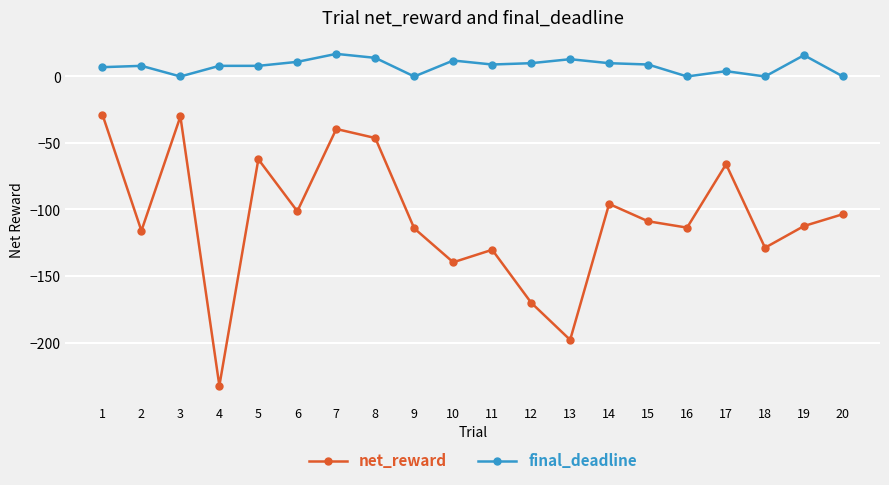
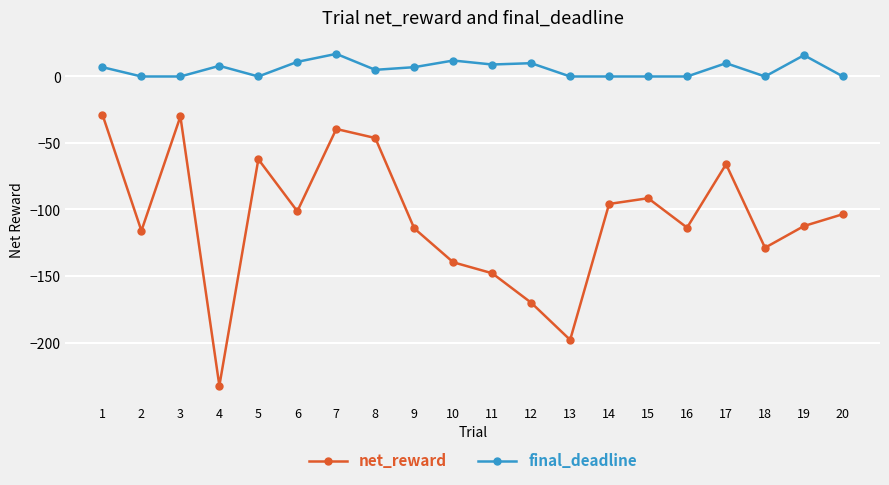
  {
    "net_reward": {
      "1": -29,
      "2": -116,
      "3": -30,
      "4": -232,
      "5": -62,
      "6": -101,
      "7": -39,
      "8": -46,
      "9": -114,
      "10": -140,
-     "11": -130,
+     "11": -148,
      "12": -170,
      "13": -198,
      "14": -96,
-     "15": -109,
+     "15": -92,
      "16": -114,
      "17": -66,
      "18": -129,
      "19": -112,
      "20": -104
    },
    "final_deadline": {
      "1": 7,
-     "2": 8,
+     "2": 0,
      "3": 0,
      "4": 8,
-     "5": 8,
+     "5": 0,
      "6": 11,
      "7": 17,
-     "8": 14,
-     "9": 0,
+     "8": 5,
+     "9": 7,
      "10": 12,
      "11": 9,
      "12": 10,
-     "13": 13,
-     "14": 10,
-     "15": 9,
+     "13": 0,
+     "14": 0,
+     "15": 0,
      "16": 0,
-     "17": 4,
+     "17": 10,
      "18": 0,
      "19": 16,
      "20": 0
    }
  }
